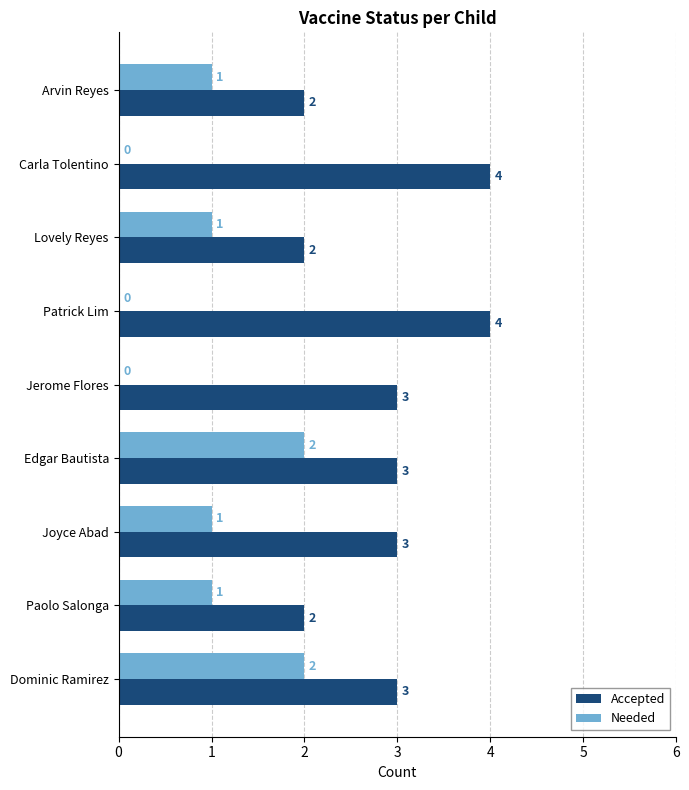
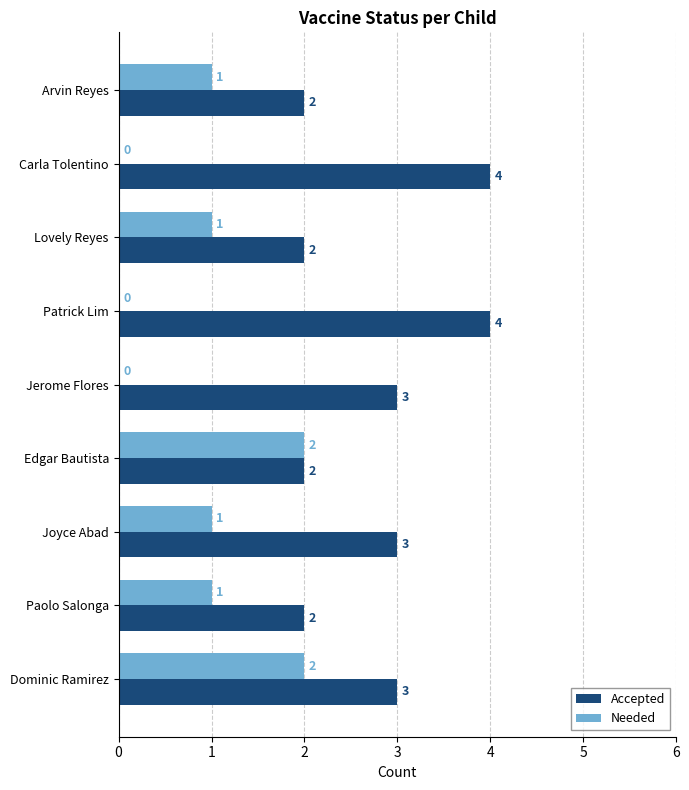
  {
    "Accepted": {
      "Arvin Reyes": 2,
      "Carla Tolentino": 4,
      "Lovely Reyes": 2,
      "Patrick Lim": 4,
      "Jerome Flores": 3,
-     "Edgar Bautista": 3,
+     "Edgar Bautista": 2,
      "Joyce Abad": 3,
      "Paolo Salonga": 2,
      "Dominic Ramirez": 3
    },
    "Needed": {
      "Arvin Reyes": 1,
      "Carla Tolentino": 0,
      "Lovely Reyes": 1,
      "Patrick Lim": 0,
      "Jerome Flores": 0,
      "Edgar Bautista": 2,
      "Joyce Abad": 1,
      "Paolo Salonga": 1,
      "Dominic Ramirez": 2
    }
  }
